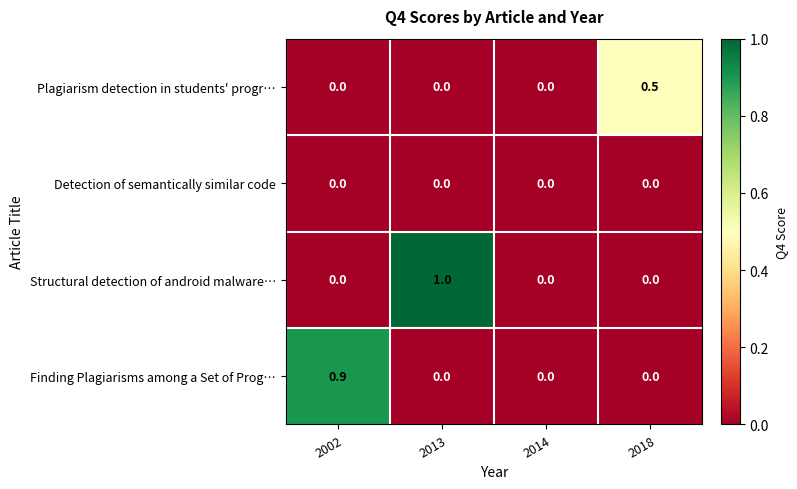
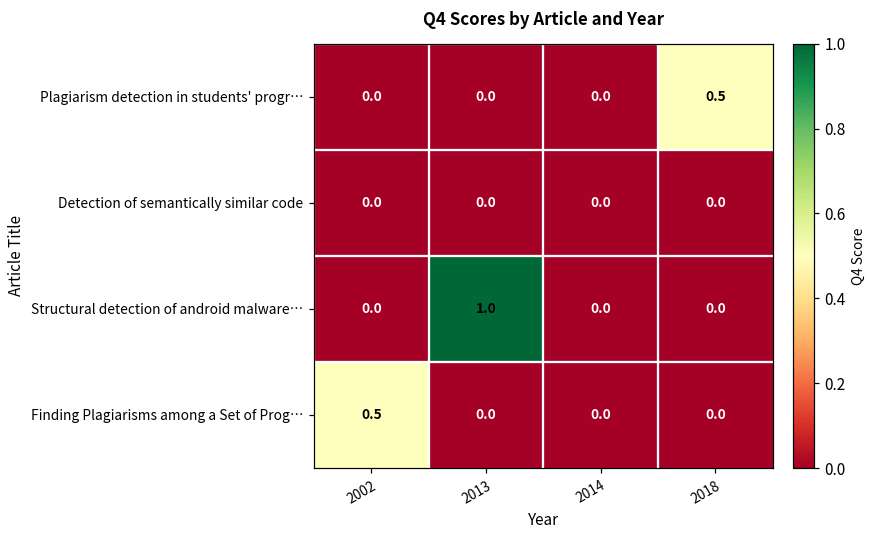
  {
    "Plagiarism detection in students' progr…": {
      "2002": 0.0,
      "2013": 0.0,
      "2014": 0.0,
      "2018": 0.5
    },
    "Detection of semantically similar code": {
      "2002": 0.0,
      "2013": 0.0,
      "2014": 0.0,
      "2018": 0.0
    },
    "Structural detection of android malware…": {
      "2002": 0.0,
      "2013": 1.0,
      "2014": 0.0,
      "2018": 0.0
    },
    "Finding Plagiarisms among a Set of Prog…": {
-     "2002": 0.9,
+     "2002": 0.5,
      "2013": 0.0,
      "2014": 0.0,
      "2018": 0.0
    }
  }
